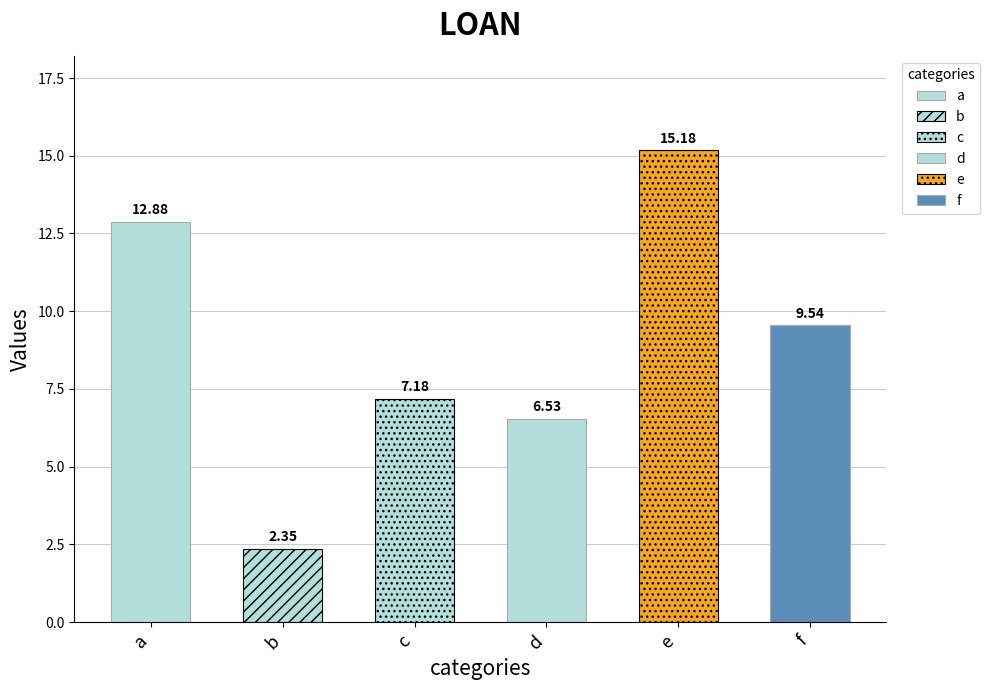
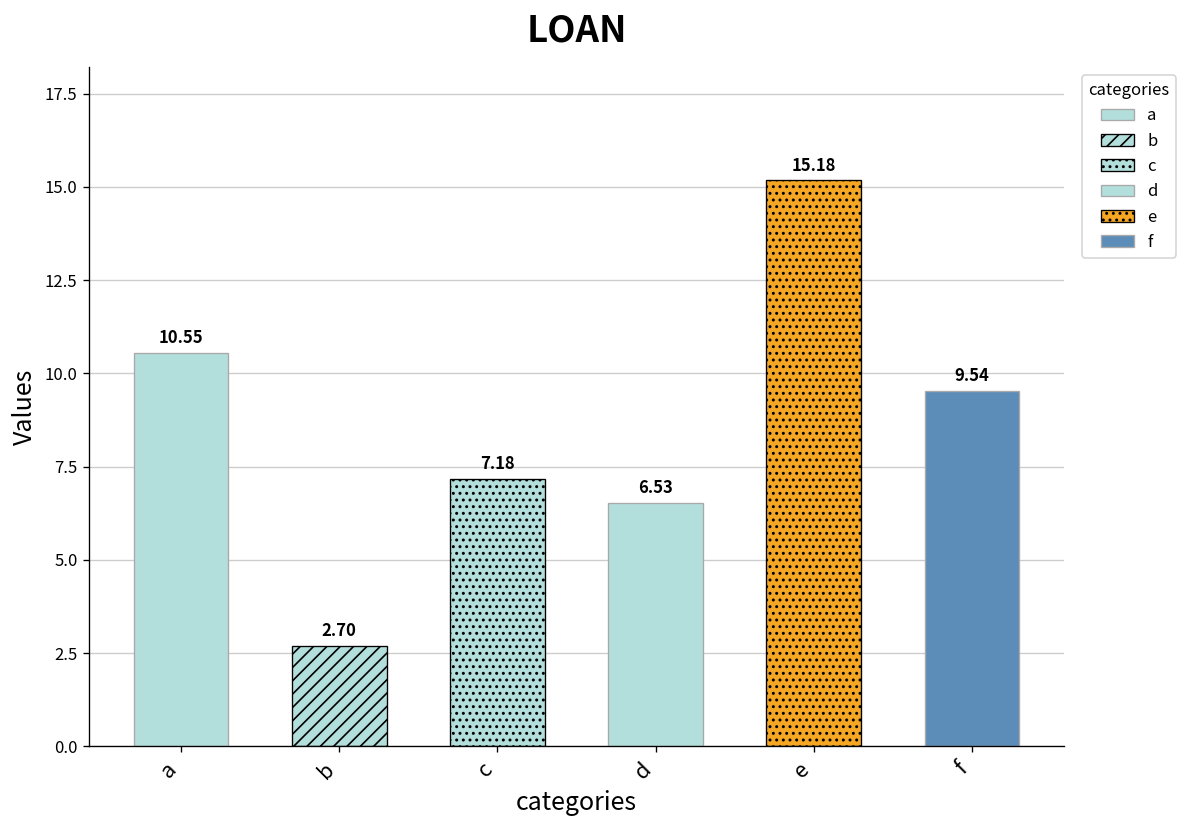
  {
-   "a": 12.88,
-   "b": 2.35,
+   "a": 10.55,
+   "b": 2.70,
    "c": 7.18,
    "d": 6.53,
    "e": 15.18,
    "f": 9.54
  }
